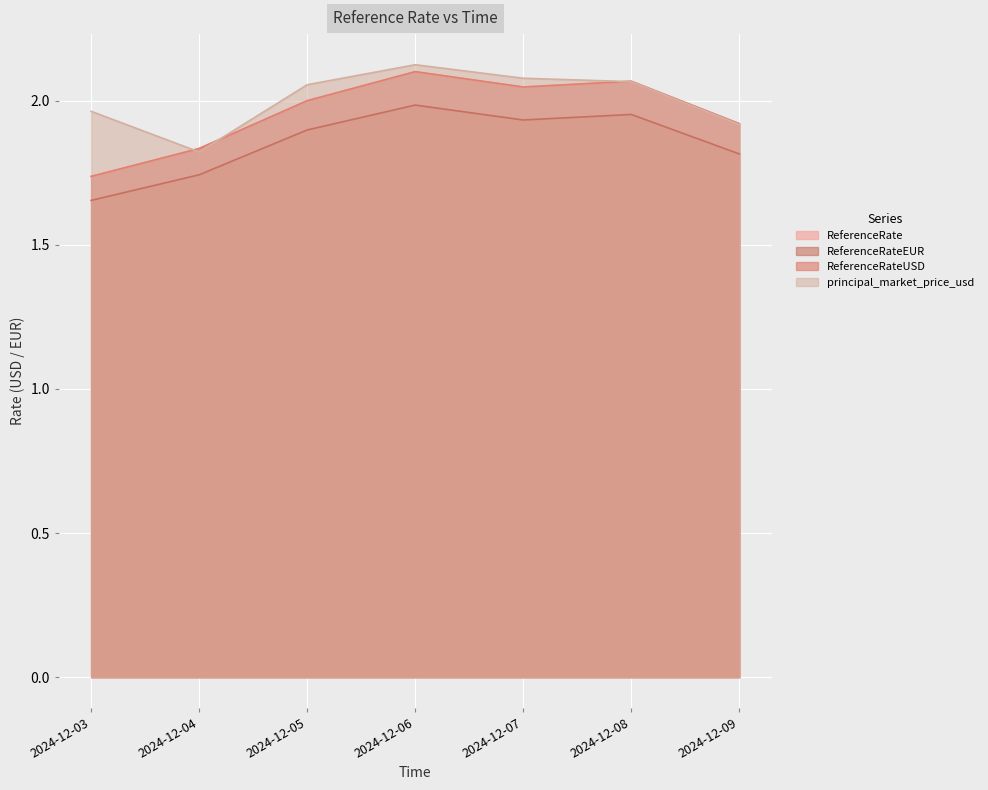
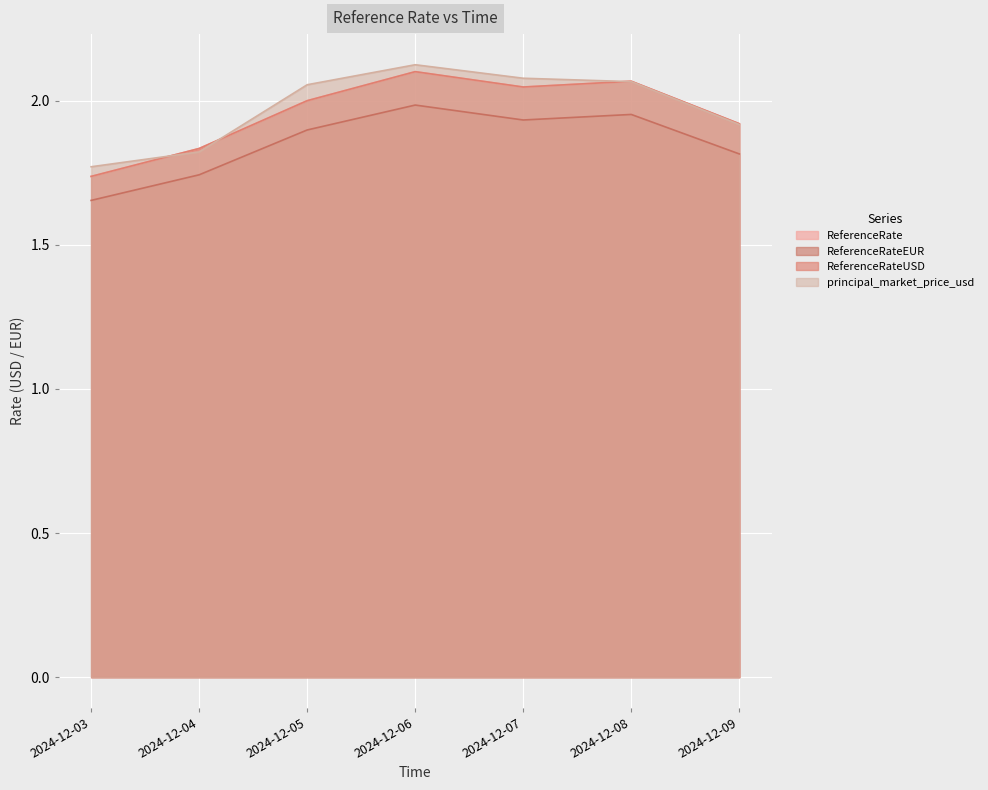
  {
    "principal_market_price_usd": {
-     "2024-12-03": 1.96,
+     "2024-12-03": 1.77,
      "2024-12-04": 1.82,
      "2024-12-05": 2.05,
      "2024-12-06": 2.12,
      "2024-12-07": 2.08
    }
  }
